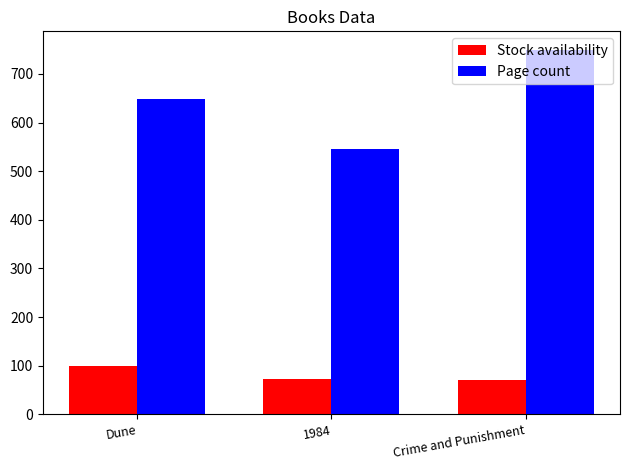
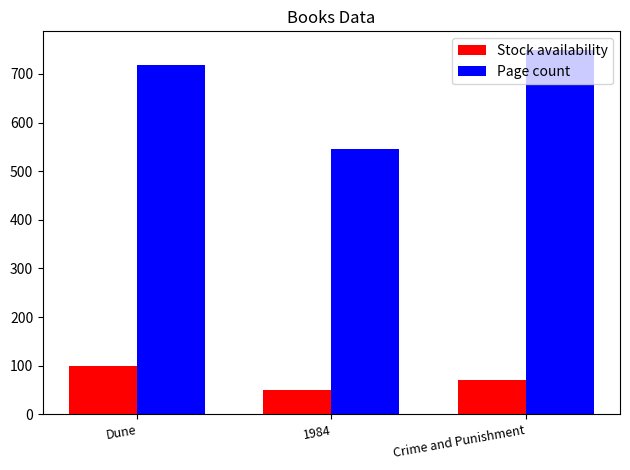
  {
    "Stock availability": {
      "Dune": 100,
-     "1984": 70,
+     "1984": 50,
      "Crime and Punishment": 70
    },
    "Page count": {
-     "Dune": 650,
+     "Dune": 720,
      "1984": 550
    }
  }
